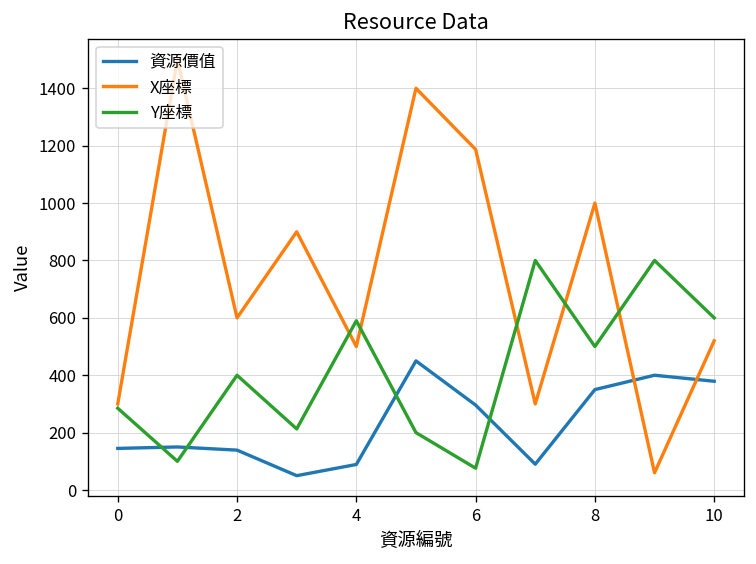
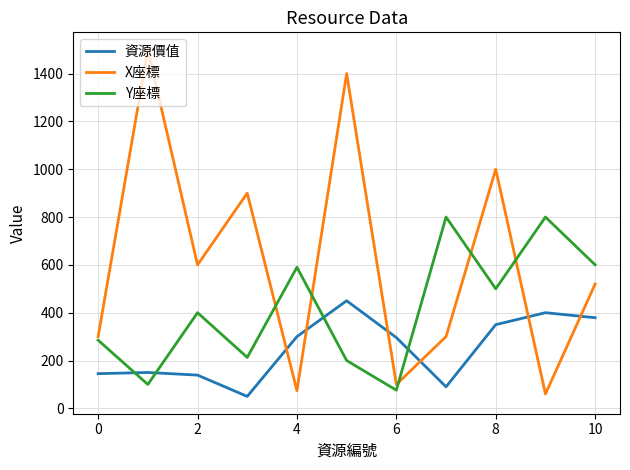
  {
    "資源價值": {
      "0": 150,
      "2": 140,
-     "4": 90,
+     "4": 300,
      "6": 300,
      "8": 350,
      "10": 380
    },
    "X座標": {
      "0": 300,
      "2": 600,
-     "4": 500,
-     "6": 1190,
+     "4": 70,
+     "6": 100,
      "8": 1000,
      "10": 520
    },
    "Y座標": {
      "0": 290,
      "2": 400,
      "4": 590,
      "6": 80,
      "8": 500,
      "10": 600
    }
  }
